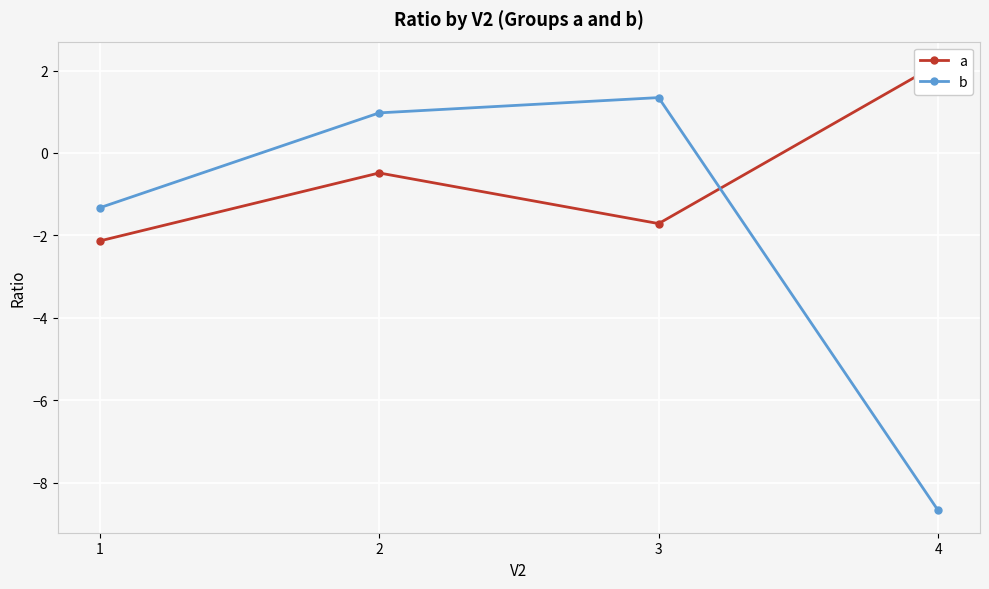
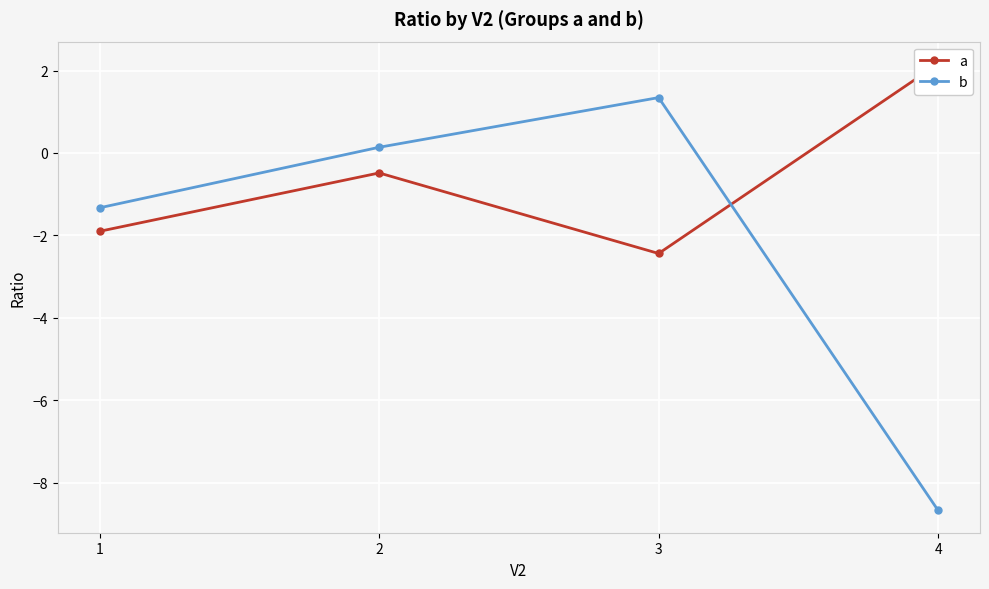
  {
    "a": {
-     "1": -2.1,
+     "1": -1.9,
      "2": -0.5,
-     "3": -1.7
+     "3": -2.4
    },
    "b": {
      "1": -1.3,
-     "2": 1.0,
+     "2": 0.1,
      "3": 1.3,
      "4": -8.7
    }
  }
